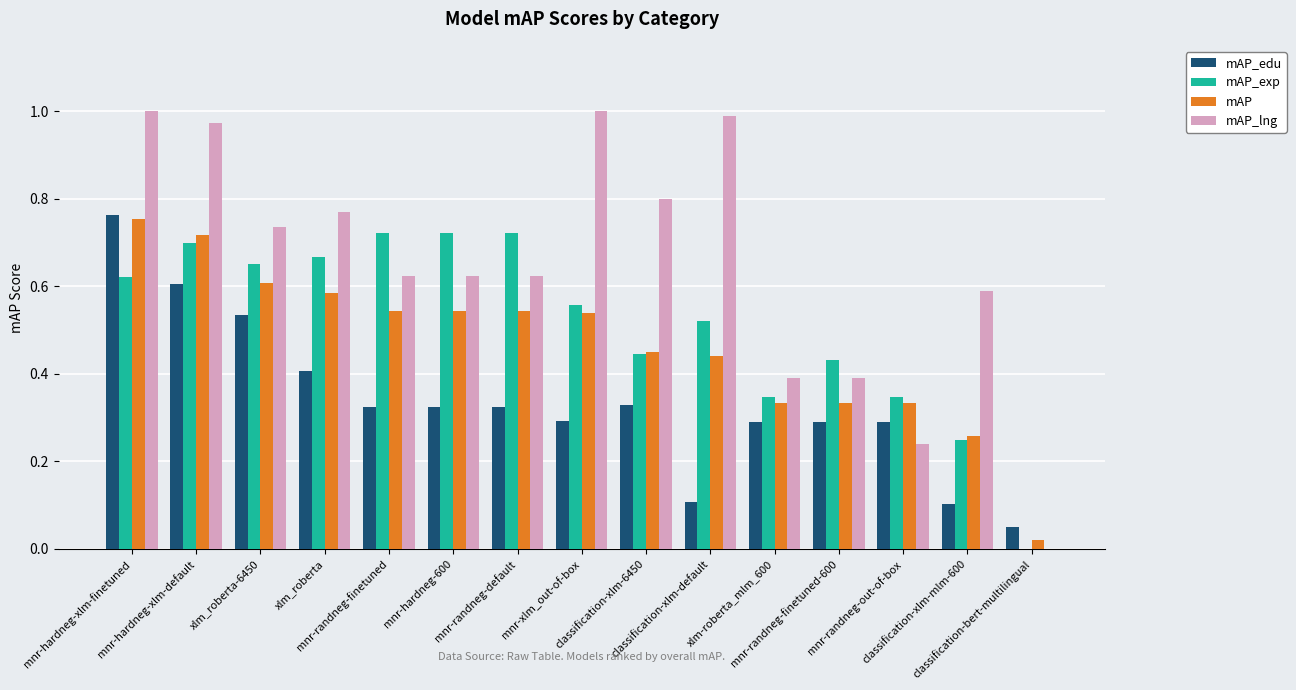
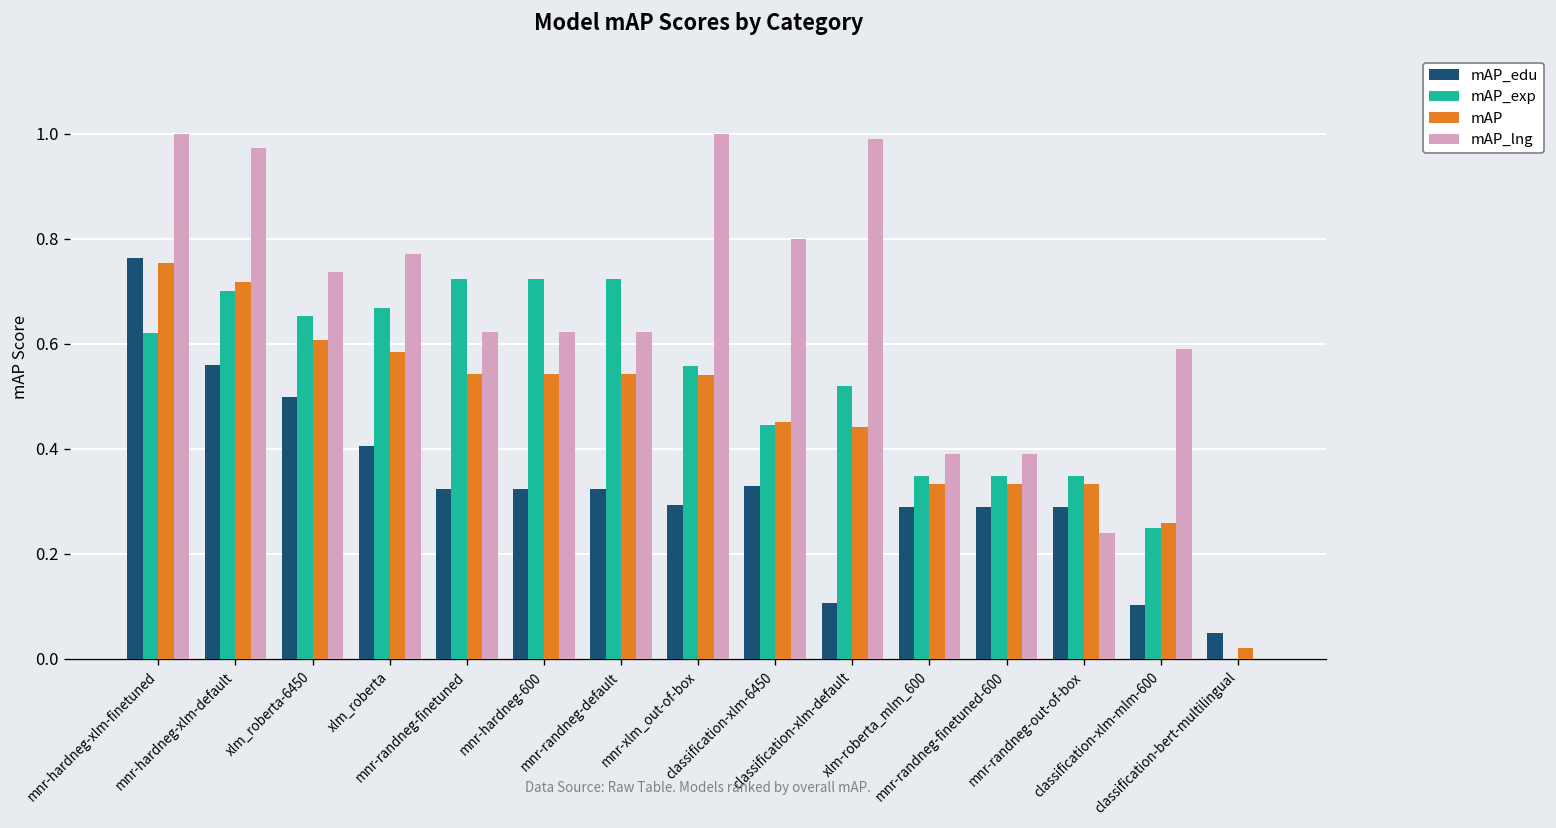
  {
    "mAP_edu": {
      "mnr-hardneg-xlm-finetuned": 0.76,
-     "mnr-hardneg-xlm-default": 0.61,
-     "xlm_roberta-6450": 0.53,
+     "mnr-hardneg-xlm-default": 0.56,
+     "xlm_roberta-6450": 0.50,
      "xlm_roberta": 0.41,
      "mnr-randneg-finetuned": 0.32,
      "mnr-hardneg-600": 0.32,
      "mnr-randneg-default": 0.32,
      "mnr-xlm_out-of-box": 0.29,
      "classification-xlm-6450": 0.33,
      "classification-xlm-default": 0.11,
      "xlm-roberta_mlm_600": 0.29,
      "mnr-randneg-finetuned-600": 0.29,
      "mnr-randneg-out-of-box": 0.29,
      "classification-xlm-mlm-600": 0.10,
      "classification-bert-multilingual": 0.05
    },
    "mAP_exp": {
      "mnr-hardneg-xlm-finetuned": 0.62,
      "mnr-hardneg-xlm-default": 0.70,
      "xlm_roberta-6450": 0.65,
      "xlm_roberta": 0.67,
      "mnr-randneg-finetuned": 0.72,
      "mnr-hardneg-600": 0.72,
      "mnr-randneg-default": 0.72,
      "mnr-xlm_out-of-box": 0.56,
      "classification-xlm-6450": 0.45,
      "classification-xlm-default": 0.52,
      "xlm-roberta_mlm_600": 0.35,
-     "mnr-randneg-finetuned-600": 0.43,
+     "mnr-randneg-finetuned-600": 0.35,
      "mnr-randneg-out-of-box": 0.35,
      "classification-xlm-mlm-600": 0.25,
      "classification-bert-multilingual": 0.00
    },
    "mAP": {
      "mnr-hardneg-xlm-finetuned": 0.75,
      "mnr-hardneg-xlm-default": 0.72,
      "xlm_roberta-6450": 0.61,
      "xlm_roberta": 0.58,
      "mnr-randneg-finetuned": 0.54,
      "mnr-hardneg-600": 0.54,
      "mnr-randneg-default": 0.54,
      "mnr-xlm_out-of-box": 0.54,
      "classification-xlm-6450": 0.45,
      "classification-xlm-default": 0.44,
      "xlm-roberta_mlm_600": 0.33,
      "mnr-randneg-finetuned-600": 0.33,
      "mnr-randneg-out-of-box": 0.33,
      "classification-xlm-mlm-600": 0.26,
      "classification-bert-multilingual": 0.02
    },
    "mAP_lng": {
      "mnr-hardneg-xlm-finetuned": 1.00,
      "mnr-hardneg-xlm-default": 0.97,
      "xlm_roberta-6450": 0.74,
      "xlm_roberta": 0.77,
      "mnr-randneg-finetuned": 0.62,
      "mnr-hardneg-600": 0.62,
      "mnr-randneg-default": 0.62,
      "mnr-xlm_out-of-box": 1.00,
      "classification-xlm-6450": 0.80,
      "classification-xlm-default": 0.99,
      "xlm-roberta_mlm_600": 0.39,
      "mnr-randneg-finetuned-600": 0.39,
      "mnr-randneg-out-of-box": 0.24,
      "classification-xlm-mlm-600": 0.59,
      "classification-bert-multilingual": 0.00
    }
  }
